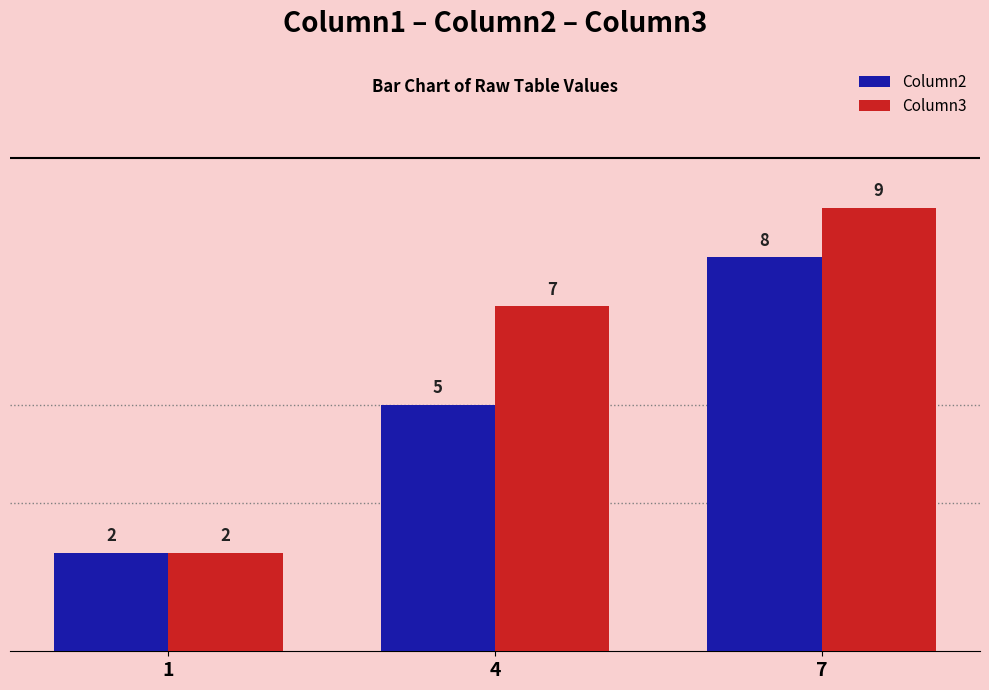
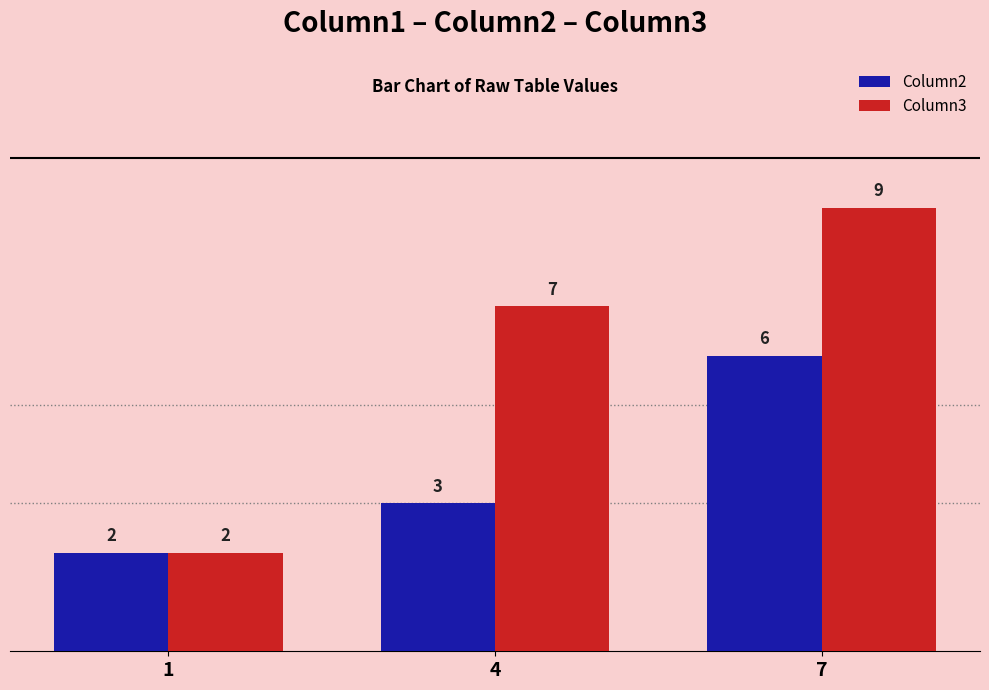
  {
    "Column2": {
      "1": 2,
-     "4": 5,
-     "7": 8
+     "4": 3,
+     "7": 6
    },
    "Column3": {
      "1": 2,
      "4": 7,
      "7": 9
    }
  }
